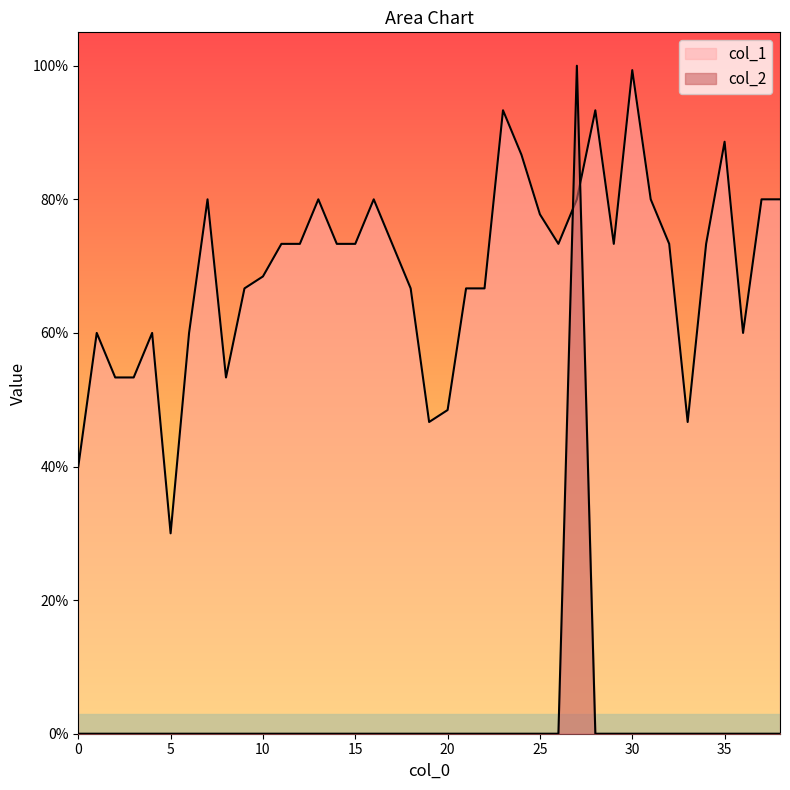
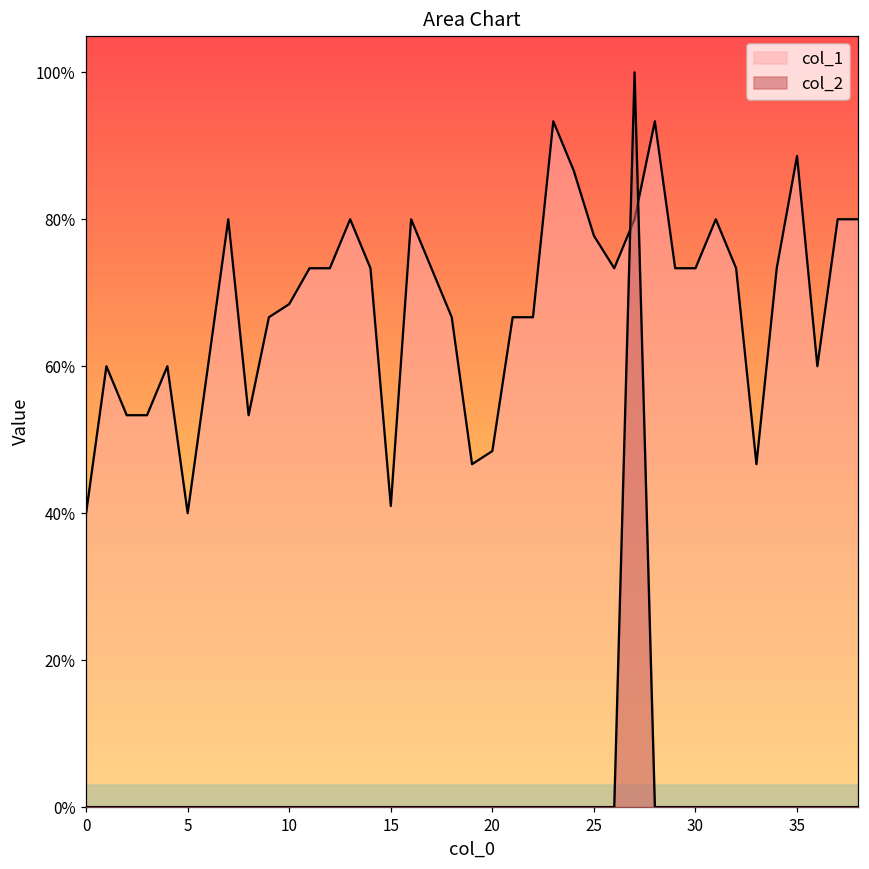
  {
    "col_1": {
      "0": "40%",
-     "5": "30%",
+     "5": "40%",
      "10": "68%",
-     "15": "73%",
+     "15": "41%",
      "20": "48%",
      "25": "78%",
-     "30": "99%",
+     "30": "73%",
      "35": "89%"
    }
  }
